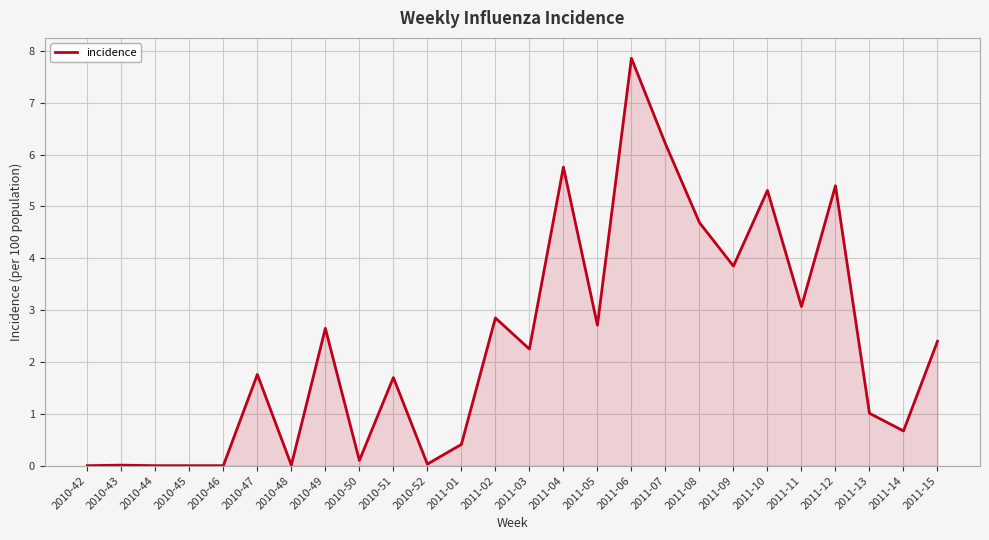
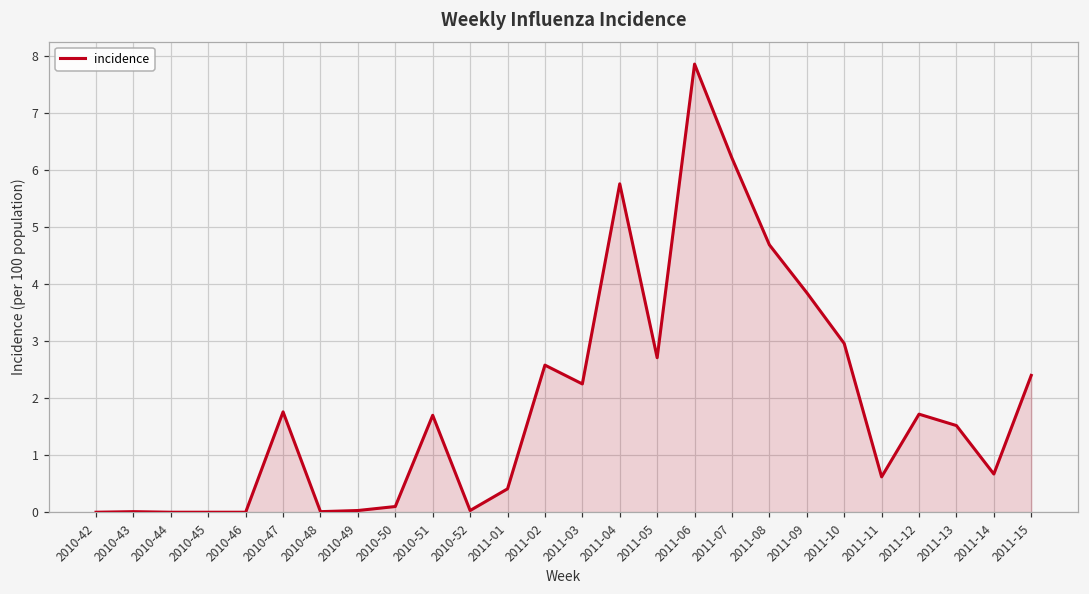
  {
    "2010-42": 0.0,
    "2010-43": 0.0,
    "2010-44": 0.0,
    "2010-45": 0.0,
    "2010-46": 0.0,
    "2010-47": 1.8,
    "2010-48": 0.0,
-   "2010-49": 2.7,
+   "2010-49": 0.0,
    "2010-50": 0.1,
    "2010-51": 1.7,
    "2010-52": 0.0,
    "2011-01": 0.4,
-   "2011-02": 2.9,
+   "2011-02": 2.6,
    "2011-03": 2.3,
    "2011-04": 5.8,
    "2011-05": 2.7,
    "2011-06": 7.9,
    "2011-07": 6.2,
    "2011-08": 4.7,
    "2011-09": 3.9,
-   "2011-10": 5.3,
-   "2011-11": 3.1,
-   "2011-12": 5.4,
-   "2011-13": 1.0,
+   "2011-10": 3.0,
+   "2011-11": 0.6,
+   "2011-12": 1.7,
+   "2011-13": 1.5,
    "2011-14": 0.7,
    "2011-15": 2.4
  }
